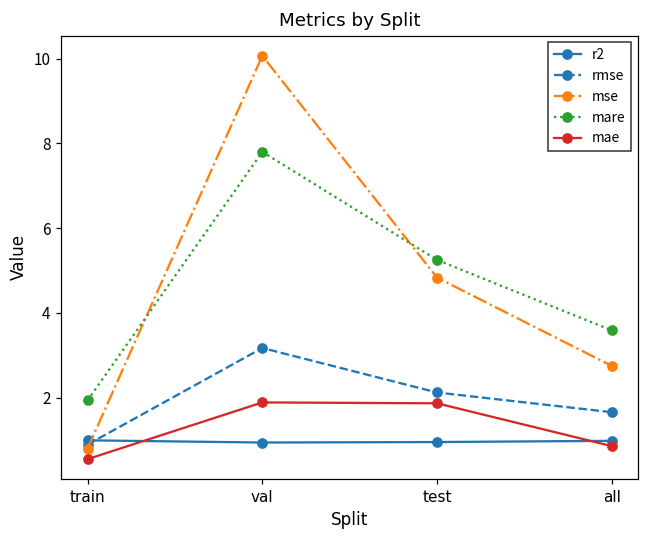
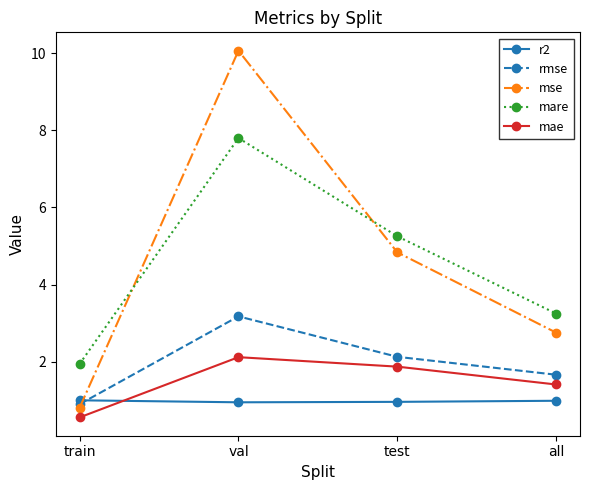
  {
    "mse": {
      "train": 0.8,
      "val": 10.1,
      "test": 4.8,
      "all": 2.8
    },
    "mare": {
      "train": 1.9,
      "val": 7.8,
      "test": 5.3,
-     "all": 3.6
+     "all": 3.2
    },
    "mae": {
      "train": 0.6,
-     "val": 1.9,
+     "val": 2.1,
      "test": 1.9,
-     "all": 0.9
+     "all": 1.4
    }
  }
